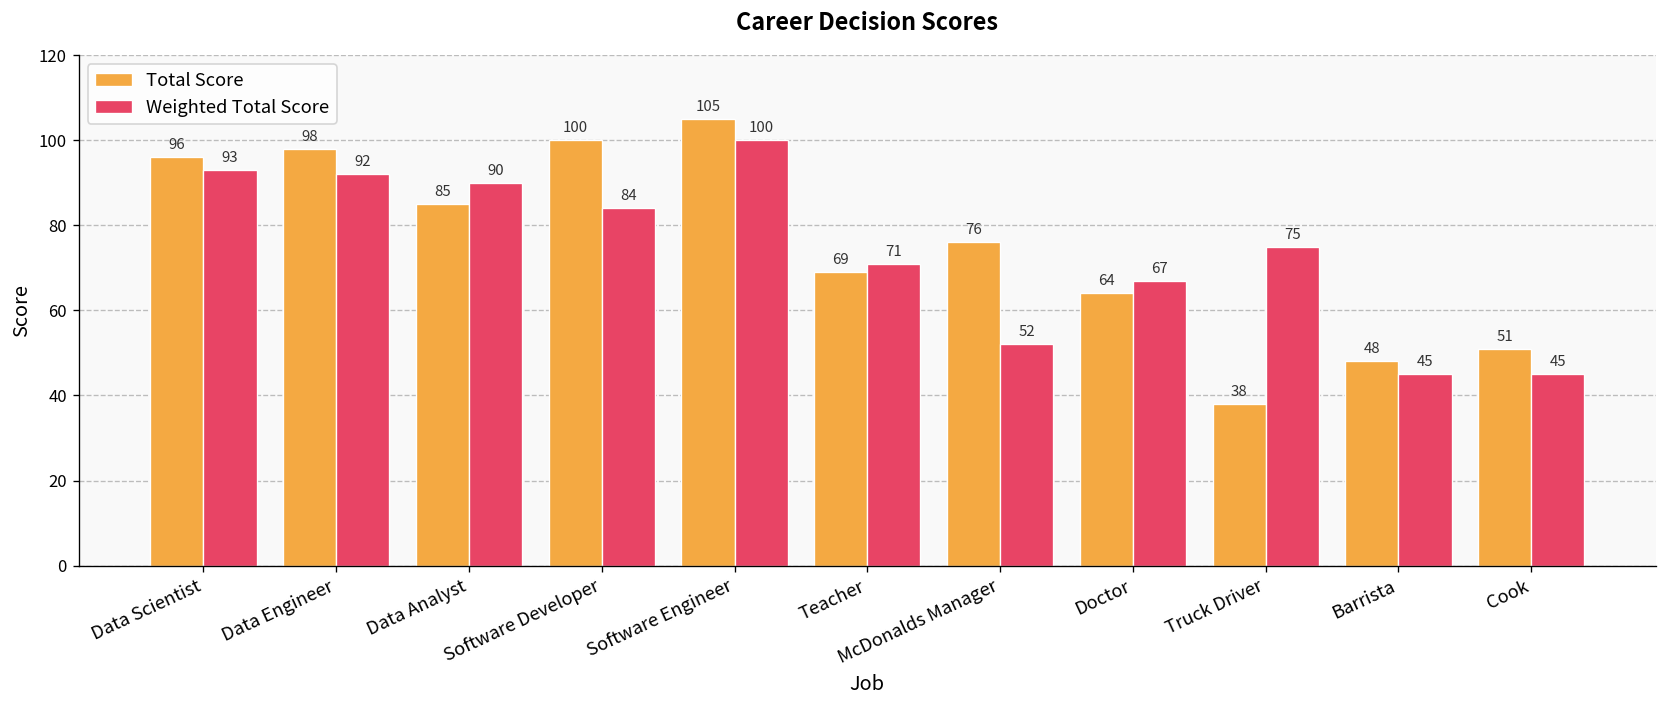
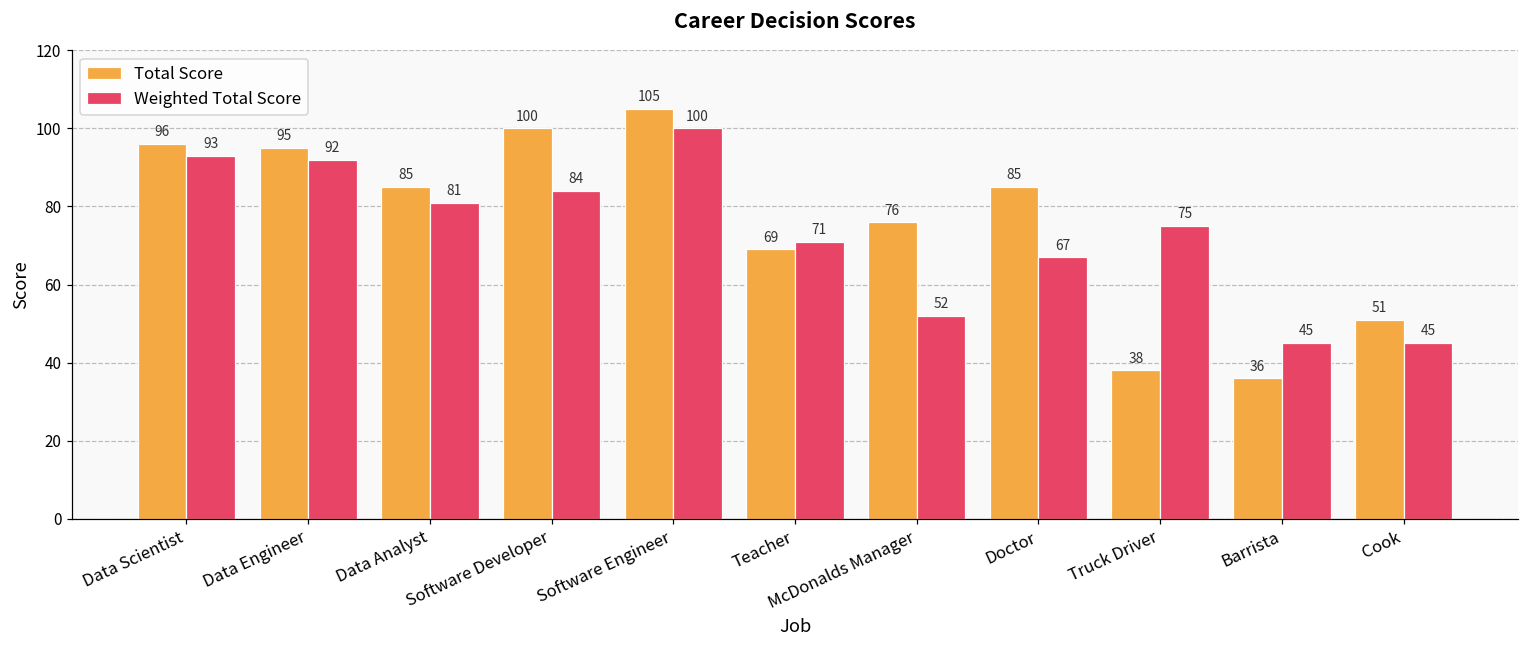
  {
    "Total Score": {
      "Data Scientist": 96,
-     "Data Engineer": 98,
+     "Data Engineer": 95,
      "Data Analyst": 85,
      "Software Developer": 100,
      "Software Engineer": 105,
      "Teacher": 69,
      "McDonalds Manager": 76,
-     "Doctor": 64,
+     "Doctor": 85,
      "Truck Driver": 38,
-     "Barrista": 48,
+     "Barrista": 36,
      "Cook": 51
    },
    "Weighted Total Score": {
      "Data Scientist": 93,
      "Data Engineer": 92,
-     "Data Analyst": 90,
+     "Data Analyst": 81,
      "Software Developer": 84,
      "Software Engineer": 100,
      "Teacher": 71,
      "McDonalds Manager": 52,
      "Doctor": 67,
      "Truck Driver": 75,
      "Barrista": 45,
      "Cook": 45
    }
  }
